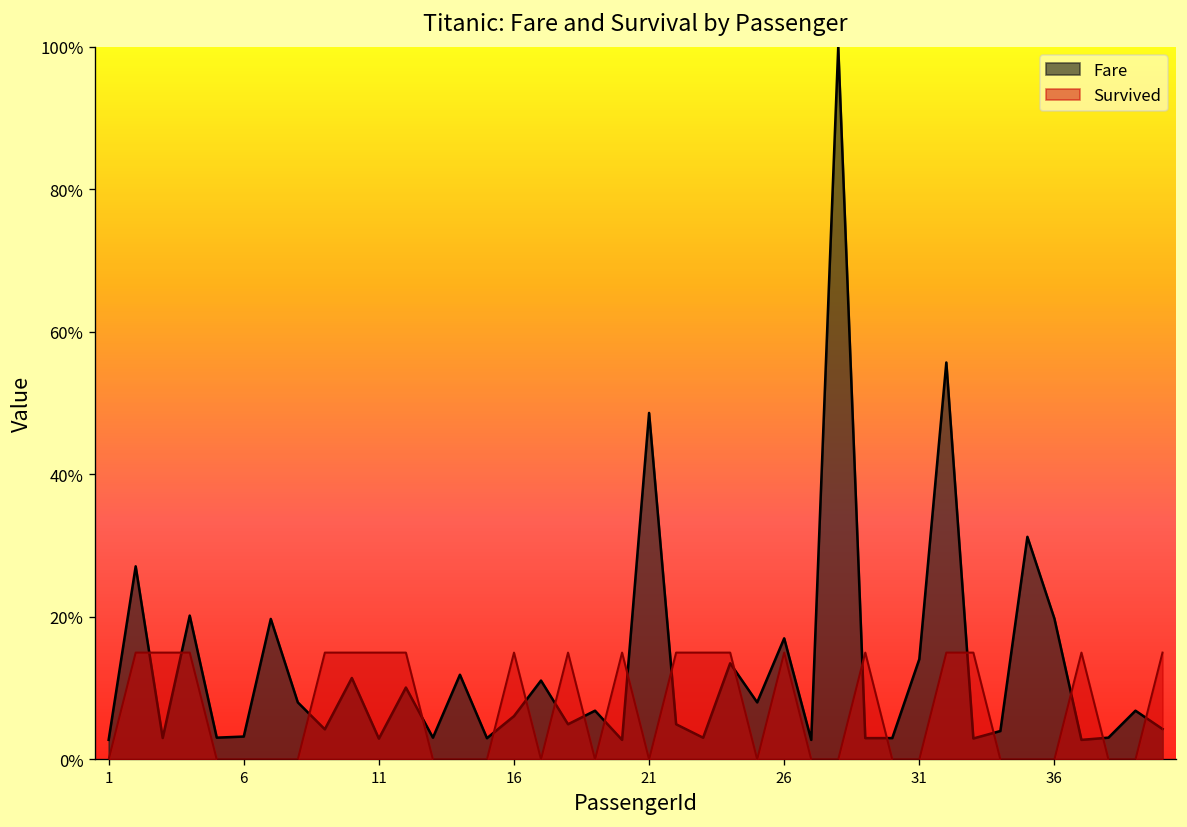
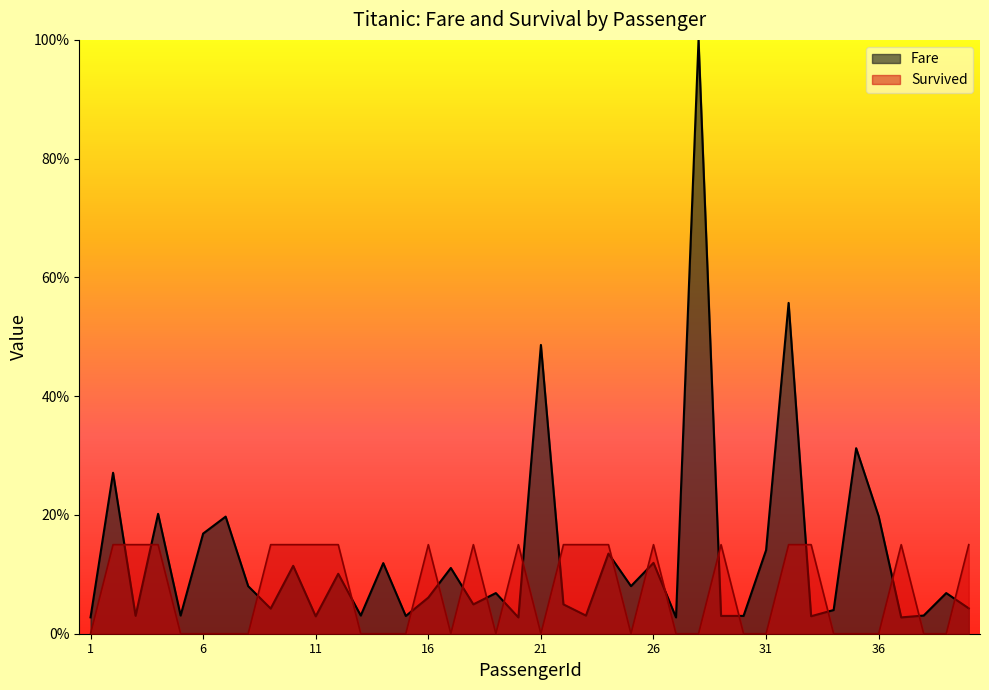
  {
    "Fare": {
      "1": "3%",
-     "6": "3%",
+     "6": "17%",
      "11": "3%",
      "16": "6%",
      "21": "49%",
-     "26": "17%",
+     "26": "12%",
      "31": "14%",
      "36": "20%"
    },
    "Survived": {
      "1": "0%",
      "6": "0%",
      "11": "15%",
      "16": "15%",
      "21": "0%",
      "26": "15%",
      "31": "0%",
      "36": "0%"
    }
  }
